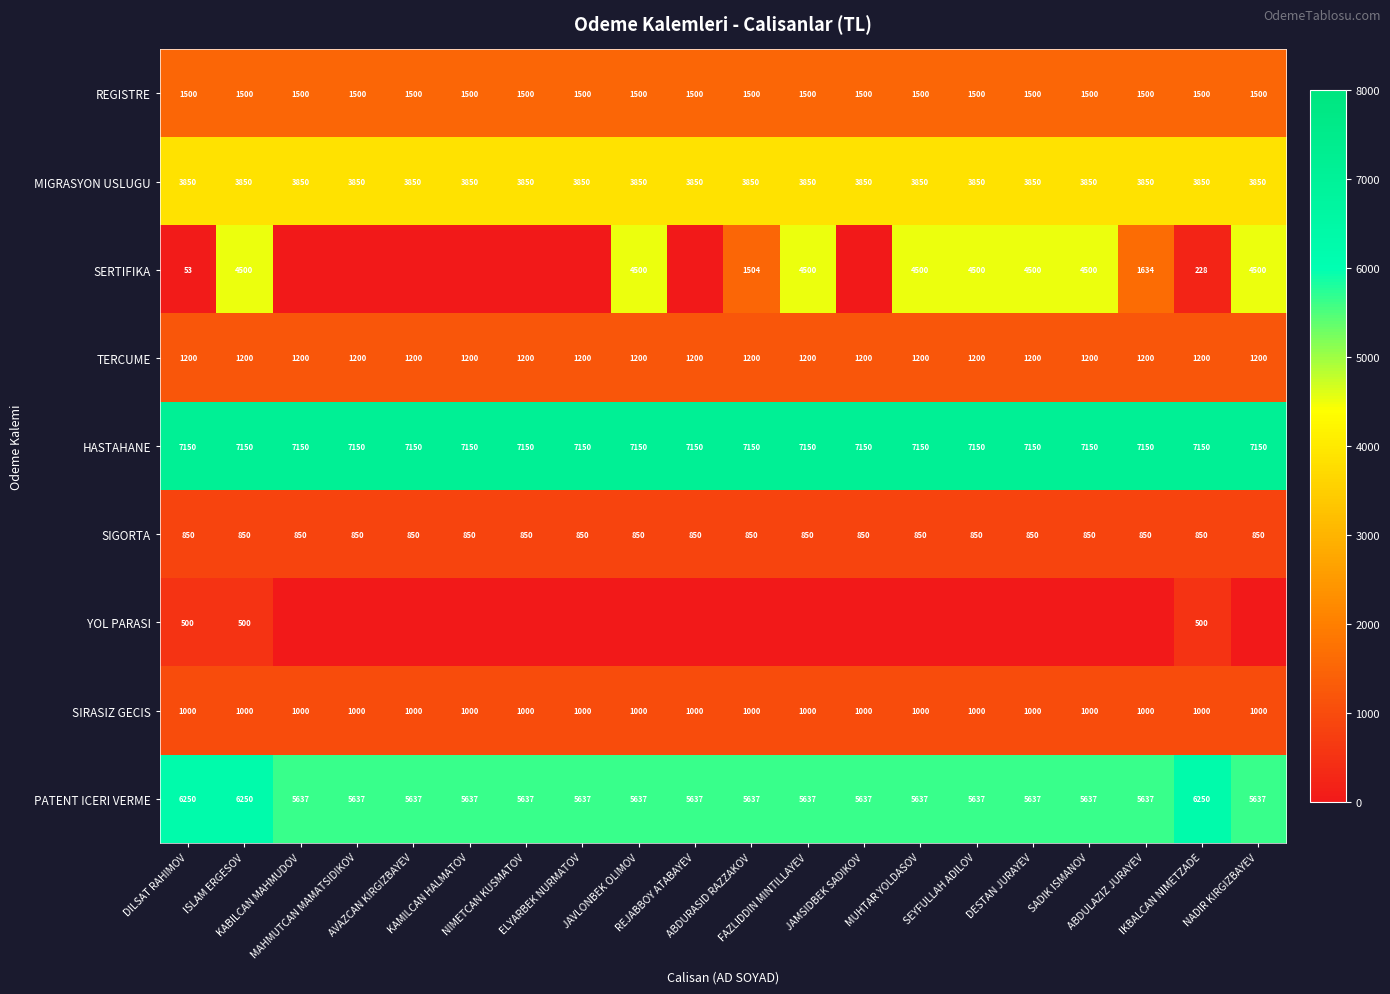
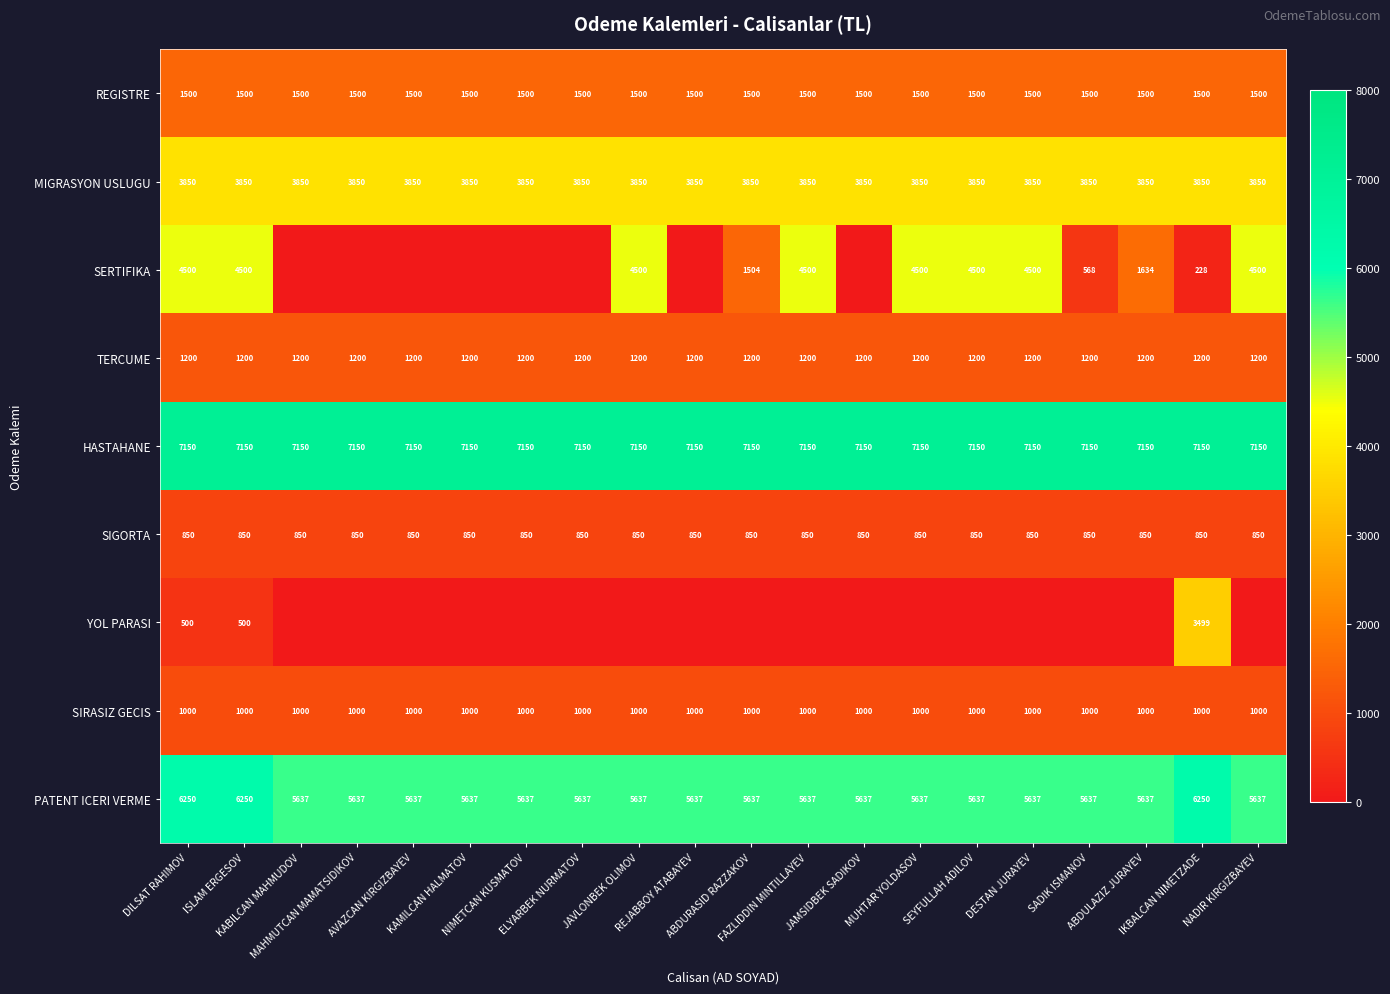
  {
    "REGISTRE": {
      "DILSAT RAHIMOV": 1500,
      "ISLAM ERGESOV": 1500,
      "KABILCAN MAHMUDOV": 1500,
      "MAHMUTCAN MAMATSIDIKOV": 1500,
      "AVAZCAN KIRGIZBAYEV": 1500,
      "KAMILCAN HALMATOV": 1500,
      "NIMETCAN KUSMATOV": 1500,
      "ELYARBEK NURMATOV": 1500,
      "JAVLONBEK OLIMOV": 1500,
      "REJABBOY ATABAYEV": 1500,
      "ABDURASID RAZZAKOV": 1500,
      "FAZLIDDIN MINTILLAYEV": 1500,
      "JAMSIDBEK SADIKOV": 1500,
      "MUHTAR YOLDASOV": 1500,
      "SEYFULLAH ADILOV": 1500,
      "DESTAN JURAYEV": 1500,
      "SADIK ISMANOV": 1500,
      "ABDULAZIZ JURAYEV": 1500,
      "IKBALCAN NIMETZADE": 1500,
      "NADIR KIRGIZBAYEV": 1500
    },
    "MIGRASYON USLUGU": {
      "DILSAT RAHIMOV": 3850,
      "ISLAM ERGESOV": 3850,
      "KABILCAN MAHMUDOV": 3850,
      "MAHMUTCAN MAMATSIDIKOV": 3850,
      "AVAZCAN KIRGIZBAYEV": 3850,
      "KAMILCAN HALMATOV": 3850,
      "NIMETCAN KUSMATOV": 3850,
      "ELYARBEK NURMATOV": 3850,
      "JAVLONBEK OLIMOV": 3850,
      "REJABBOY ATABAYEV": 3850,
      "ABDURASID RAZZAKOV": 3850,
      "FAZLIDDIN MINTILLAYEV": 3850,
      "JAMSIDBEK SADIKOV": 3850,
      "MUHTAR YOLDASOV": 3850,
      "SEYFULLAH ADILOV": 3850,
      "DESTAN JURAYEV": 3850,
      "SADIK ISMANOV": 3850,
      "ABDULAZIZ JURAYEV": 3850,
      "IKBALCAN NIMETZADE": 3850,
      "NADIR KIRGIZBAYEV": 3850
    },
    "SERTIFIKA": {
-     "DILSAT RAHIMOV": 53,
+     "DILSAT RAHIMOV": 4500,
      "ISLAM ERGESOV": 4500,
      "JAVLONBEK OLIMOV": 4500,
      "ABDURASID RAZZAKOV": 1504,
      "FAZLIDDIN MINTILLAYEV": 4500,
      "MUHTAR YOLDASOV": 4500,
      "SEYFULLAH ADILOV": 4500,
      "DESTAN JURAYEV": 4500,
-     "SADIK ISMANOV": 4500,
+     "SADIK ISMANOV": 568,
      "ABDULAZIZ JURAYEV": 1634,
      "IKBALCAN NIMETZADE": 228,
      "NADIR KIRGIZBAYEV": 4500
    },
    "TERCUME": {
      "DILSAT RAHIMOV": 1200,
      "ISLAM ERGESOV": 1200,
      "KABILCAN MAHMUDOV": 1200,
      "MAHMUTCAN MAMATSIDIKOV": 1200,
      "AVAZCAN KIRGIZBAYEV": 1200,
      "KAMILCAN HALMATOV": 1200,
      "NIMETCAN KUSMATOV": 1200,
      "ELYARBEK NURMATOV": 1200,
      "JAVLONBEK OLIMOV": 1200,
      "REJABBOY ATABAYEV": 1200,
      "ABDURASID RAZZAKOV": 1200,
      "FAZLIDDIN MINTILLAYEV": 1200,
      "JAMSIDBEK SADIKOV": 1200,
      "MUHTAR YOLDASOV": 1200,
      "SEYFULLAH ADILOV": 1200,
      "DESTAN JURAYEV": 1200,
      "SADIK ISMANOV": 1200,
      "ABDULAZIZ JURAYEV": 1200,
      "IKBALCAN NIMETZADE": 1200,
      "NADIR KIRGIZBAYEV": 1200
    },
    "HASTAHANE": {
      "DILSAT RAHIMOV": 7150,
      "ISLAM ERGESOV": 7150,
      "KABILCAN MAHMUDOV": 7150,
      "MAHMUTCAN MAMATSIDIKOV": 7150,
      "AVAZCAN KIRGIZBAYEV": 7150,
      "KAMILCAN HALMATOV": 7150,
      "NIMETCAN KUSMATOV": 7150,
      "ELYARBEK NURMATOV": 7150,
      "JAVLONBEK OLIMOV": 7150,
      "REJABBOY ATABAYEV": 7150,
      "ABDURASID RAZZAKOV": 7150,
      "FAZLIDDIN MINTILLAYEV": 7150,
      "JAMSIDBEK SADIKOV": 7150,
      "MUHTAR YOLDASOV": 7150,
      "SEYFULLAH ADILOV": 7150,
      "DESTAN JURAYEV": 7150,
      "SADIK ISMANOV": 7150,
      "ABDULAZIZ JURAYEV": 7150,
      "IKBALCAN NIMETZADE": 7150,
      "NADIR KIRGIZBAYEV": 7150
    },
    "SIGORTA": {
      "DILSAT RAHIMOV": 850,
      "ISLAM ERGESOV": 850,
      "KABILCAN MAHMUDOV": 850,
      "MAHMUTCAN MAMATSIDIKOV": 850,
      "AVAZCAN KIRGIZBAYEV": 850,
      "KAMILCAN HALMATOV": 850,
      "NIMETCAN KUSMATOV": 850,
      "ELYARBEK NURMATOV": 850,
      "JAVLONBEK OLIMOV": 850,
      "REJABBOY ATABAYEV": 850,
      "ABDURASID RAZZAKOV": 850,
      "FAZLIDDIN MINTILLAYEV": 850,
      "JAMSIDBEK SADIKOV": 850,
      "MUHTAR YOLDASOV": 850,
      "SEYFULLAH ADILOV": 850,
      "DESTAN JURAYEV": 850,
      "SADIK ISMANOV": 850,
      "ABDULAZIZ JURAYEV": 850,
      "IKBALCAN NIMETZADE": 850,
      "NADIR KIRGIZBAYEV": 850
    },
    "YOL PARASI": {
      "DILSAT RAHIMOV": 500,
      "ISLAM ERGESOV": 500,
-     "IKBALCAN NIMETZADE": 500
+     "IKBALCAN NIMETZADE": 3499
    },
    "SIRASIZ GECIS": {
      "DILSAT RAHIMOV": 1000,
      "ISLAM ERGESOV": 1000,
      "KABILCAN MAHMUDOV": 1000,
      "MAHMUTCAN MAMATSIDIKOV": 1000,
      "AVAZCAN KIRGIZBAYEV": 1000,
      "KAMILCAN HALMATOV": 1000,
      "NIMETCAN KUSMATOV": 1000,
      "ELYARBEK NURMATOV": 1000,
      "JAVLONBEK OLIMOV": 1000,
      "REJABBOY ATABAYEV": 1000,
      "ABDURASID RAZZAKOV": 1000,
      "FAZLIDDIN MINTILLAYEV": 1000,
      "JAMSIDBEK SADIKOV": 1000,
      "MUHTAR YOLDASOV": 1000,
      "SEYFULLAH ADILOV": 1000,
      "DESTAN JURAYEV": 1000,
      "SADIK ISMANOV": 1000,
      "ABDULAZIZ JURAYEV": 1000,
      "IKBALCAN NIMETZADE": 1000,
      "NADIR KIRGIZBAYEV": 1000
    },
    "PATENT ICERI VERME": {
      "DILSAT RAHIMOV": 6250,
      "ISLAM ERGESOV": 6250,
      "KABILCAN MAHMUDOV": 5637,
      "MAHMUTCAN MAMATSIDIKOV": 5637,
      "AVAZCAN KIRGIZBAYEV": 5637,
      "KAMILCAN HALMATOV": 5637,
      "NIMETCAN KUSMATOV": 5637,
      "ELYARBEK NURMATOV": 5637,
      "JAVLONBEK OLIMOV": 5637,
      "REJABBOY ATABAYEV": 5637,
      "ABDURASID RAZZAKOV": 5637,
      "FAZLIDDIN MINTILLAYEV": 5637,
      "JAMSIDBEK SADIKOV": 5637,
      "MUHTAR YOLDASOV": 5637,
      "SEYFULLAH ADILOV": 5637,
      "DESTAN JURAYEV": 5637,
      "SADIK ISMANOV": 5637,
      "ABDULAZIZ JURAYEV": 5637,
      "IKBALCAN NIMETZADE": 6250,
      "NADIR KIRGIZBAYEV": 5637
    }
  }
